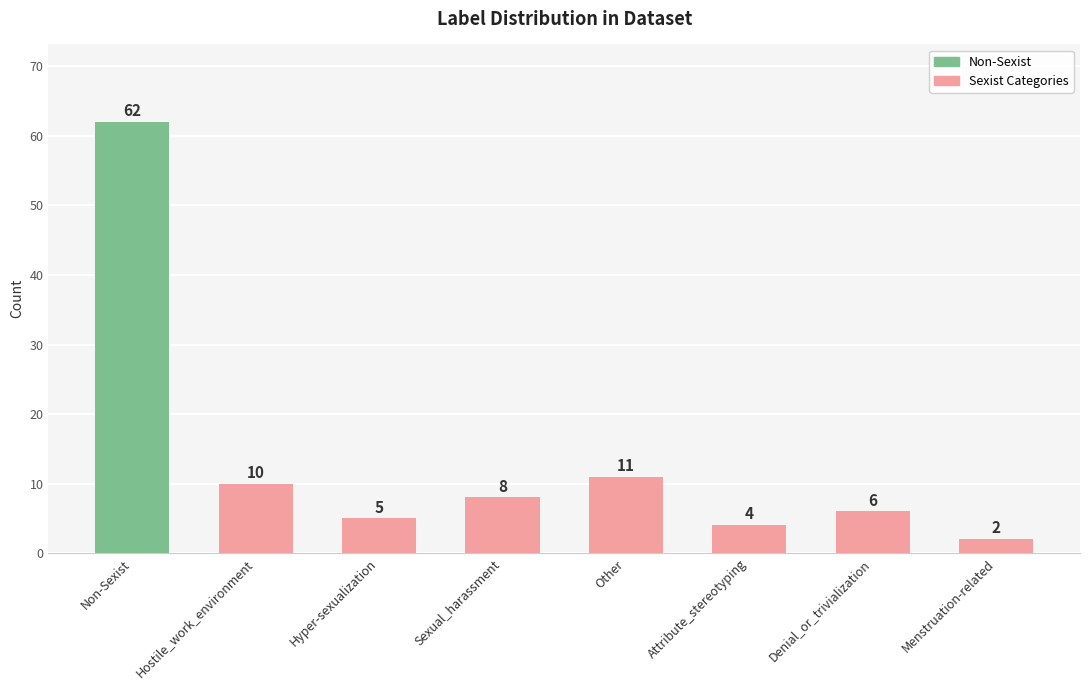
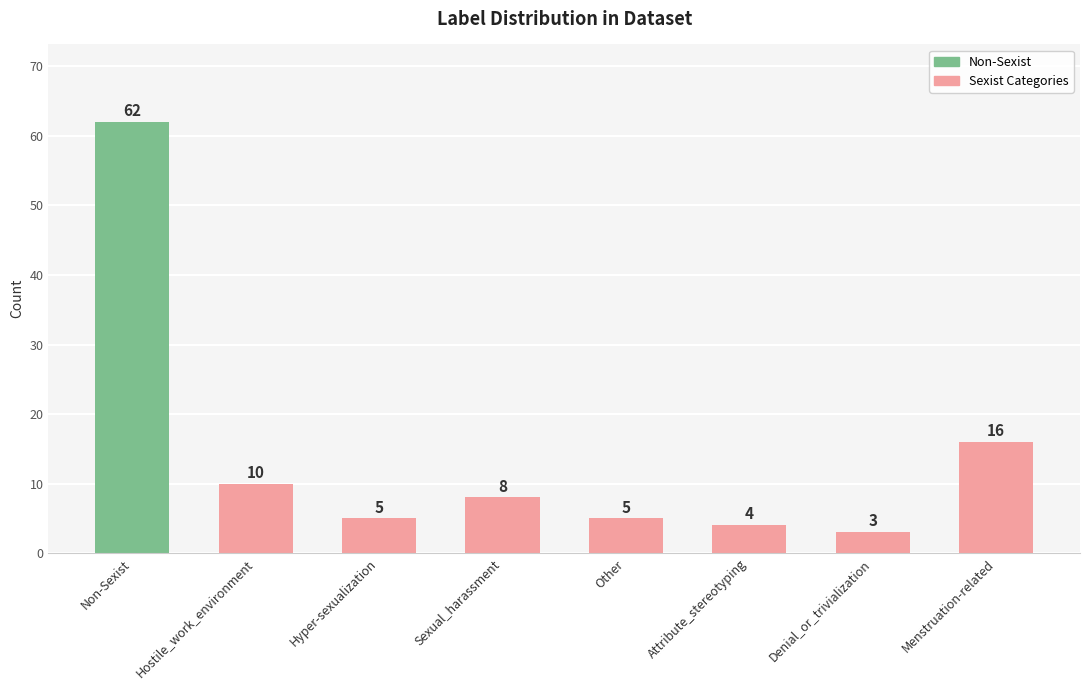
  {
    "Non-Sexist": 62,
    "Hostile_work_environment": 10,
    "Hyper-sexualization": 5,
    "Sexual_harassment": 8,
-   "Other": 11,
+   "Other": 5,
    "Attribute_stereotyping": 4,
-   "Denial_or_trivialization": 6,
-   "Menstruation-related": 2
+   "Denial_or_trivialization": 3,
+   "Menstruation-related": 16
  }
